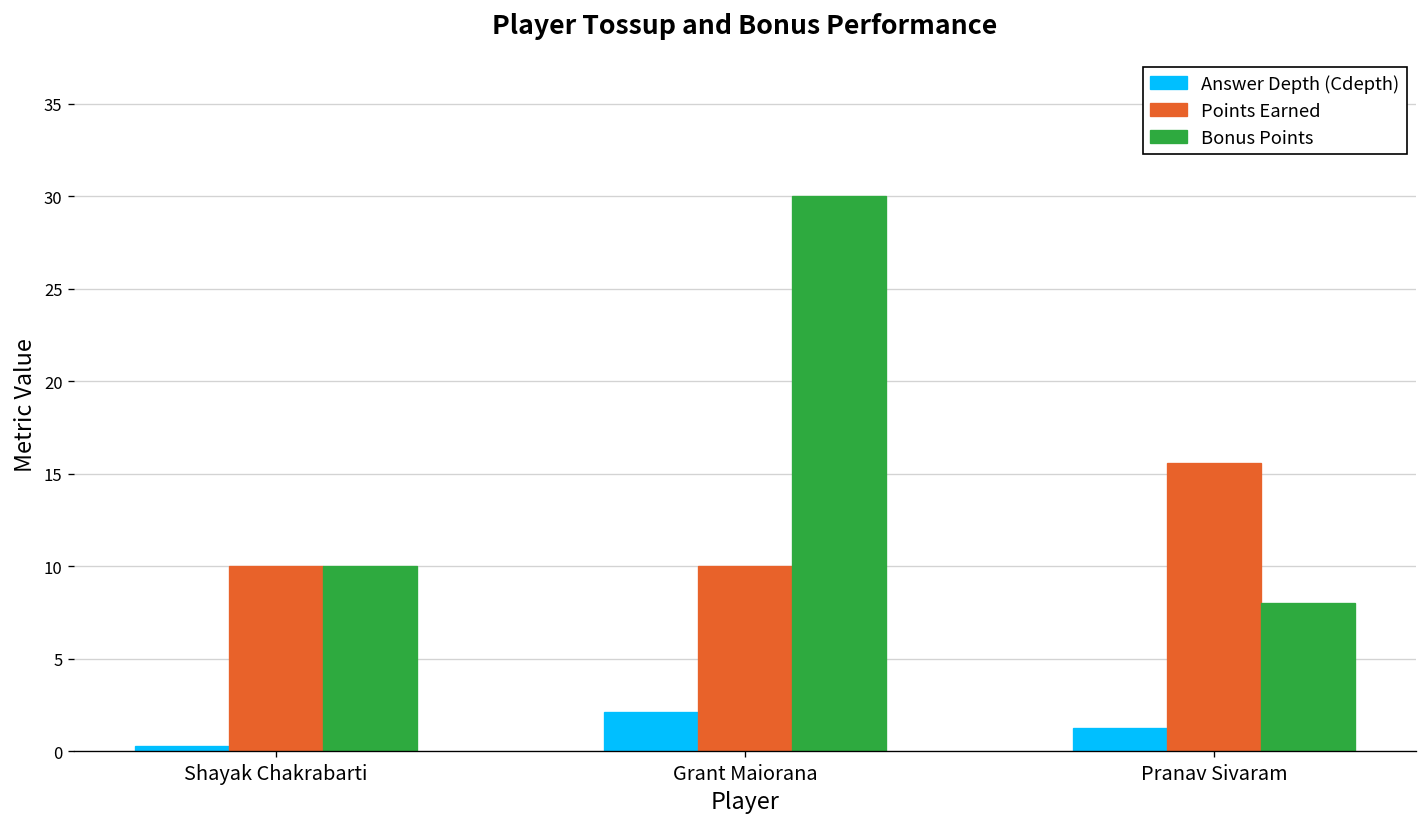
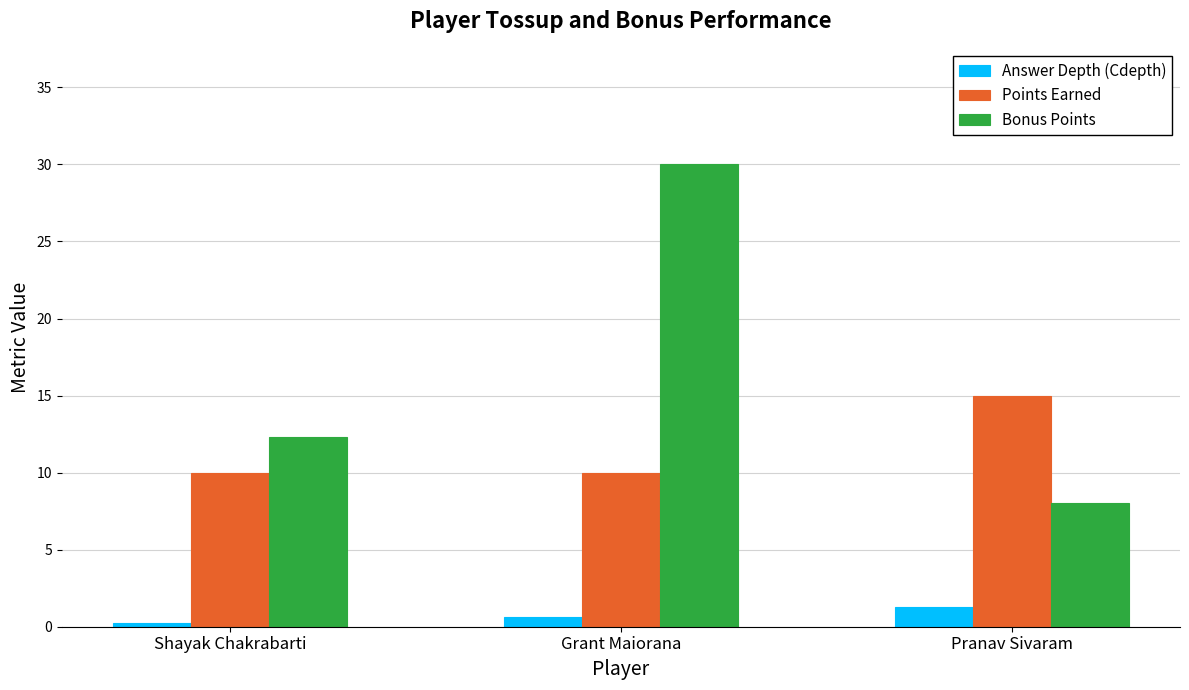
  {
    "Answer Depth (Cdepth)": {
      "Shayak Chakrabarti": 0.3,
-     "Grant Maiorana": 2.1,
+     "Grant Maiorana": 0.7,
      "Pranav Sivaram": 1.3
    },
    "Points Earned": {
      "Shayak Chakrabarti": 10.0,
      "Grant Maiorana": 10.0,
-     "Pranav Sivaram": 15.6
+     "Pranav Sivaram": 15.0
    },
    "Bonus Points": {
-     "Shayak Chakrabarti": 10.0,
+     "Shayak Chakrabarti": 12.3,
      "Grant Maiorana": 30.0,
      "Pranav Sivaram": 8.0
    }
  }
